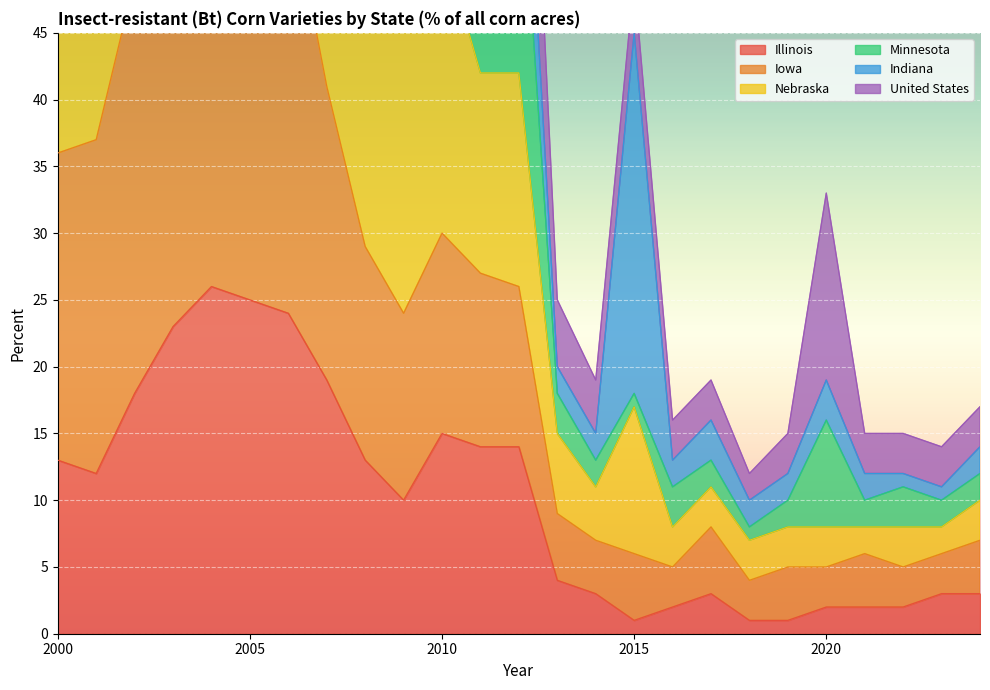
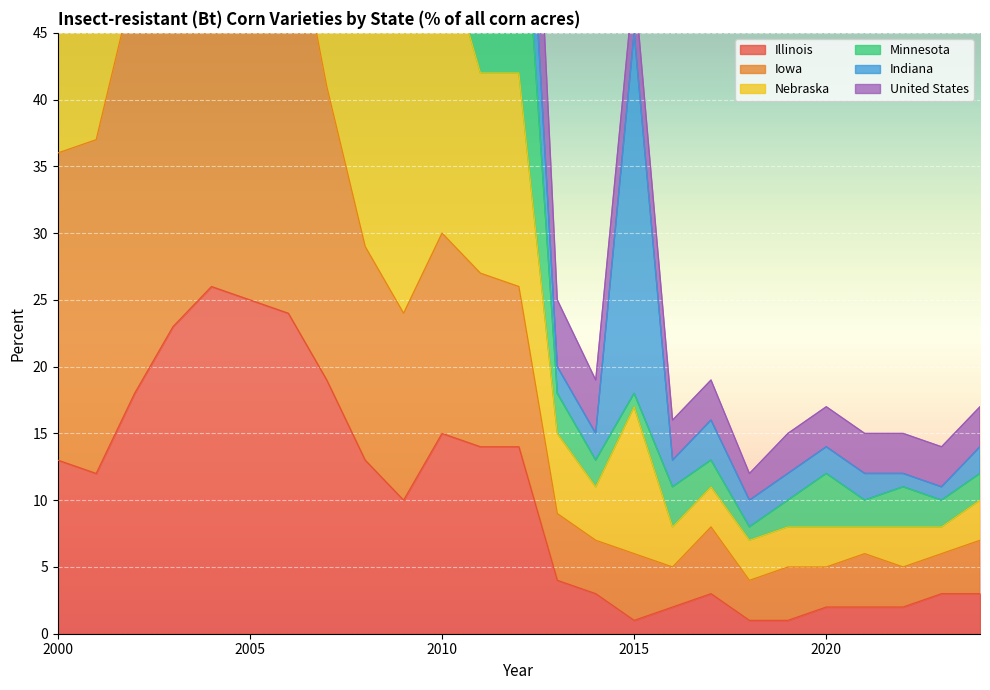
  {
    "Nebraska": {
      "2015": 11,
      "2020": 3
    },
    "Minnesota": {
      "2015": 1,
-     "2020": 8
+     "2020": 4
    },
    "Indiana": {
      "2015": 27,
-     "2020": 3
+     "2020": 2
    },
    "United States": {
-     "2020": 14
+     "2020": 3
    }
  }
